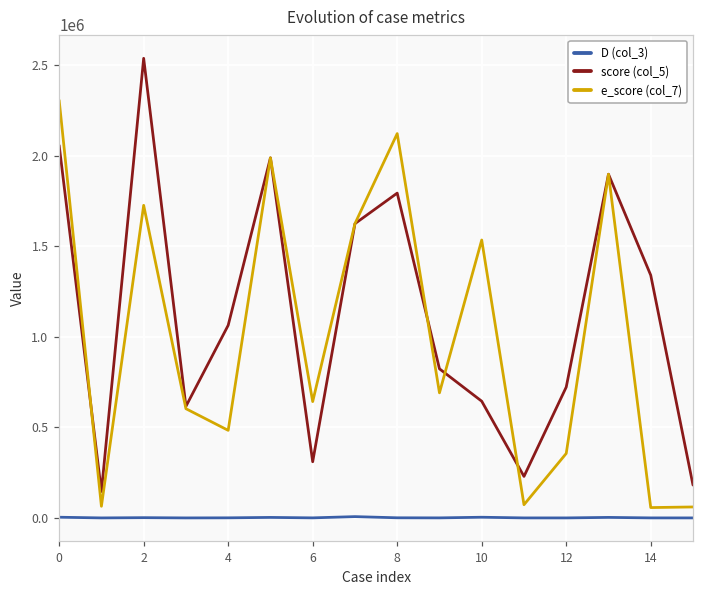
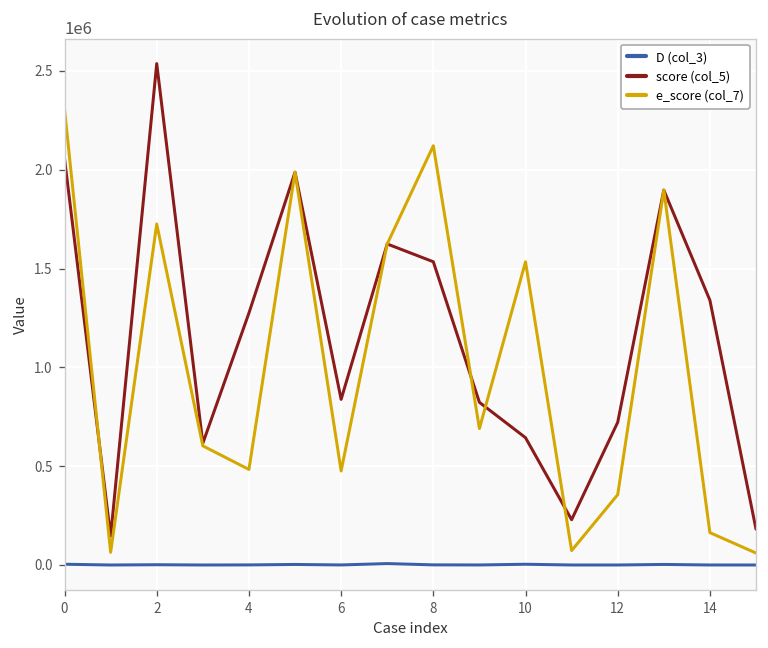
  {
    "score (col_5)": {
      "0": 2060000,
      "2": 2540000,
-     "4": 1060000,
-     "6": 310000,
-     "8": 1790000,
+     "4": 1270000,
+     "6": 840000,
+     "8": 1530000,
      "10": 640000,
      "12": 720000,
      "14": 1340000
    },
    "e_score (col_7)": {
      "0": 2310000,
      "2": 1730000,
      "4": 480000,
-     "6": 640000,
+     "6": 480000,
      "8": 2120000,
      "10": 1530000,
      "12": 360000,
-     "14": 60000
+     "14": 160000
    }
  }
